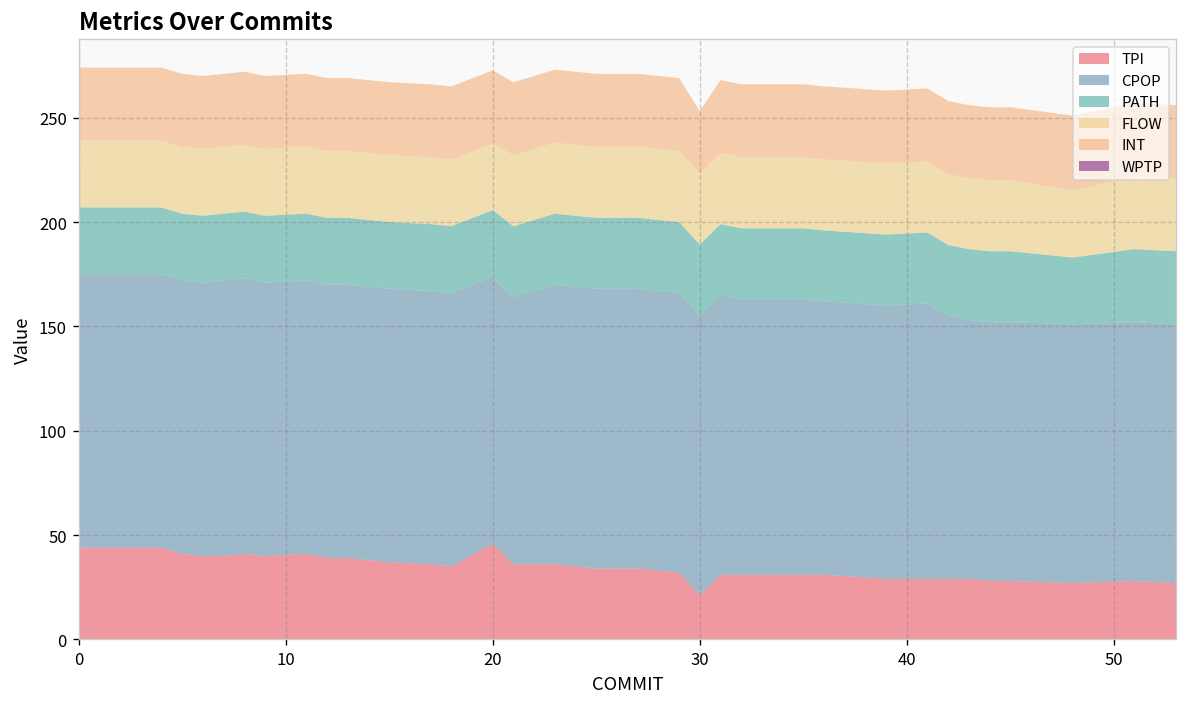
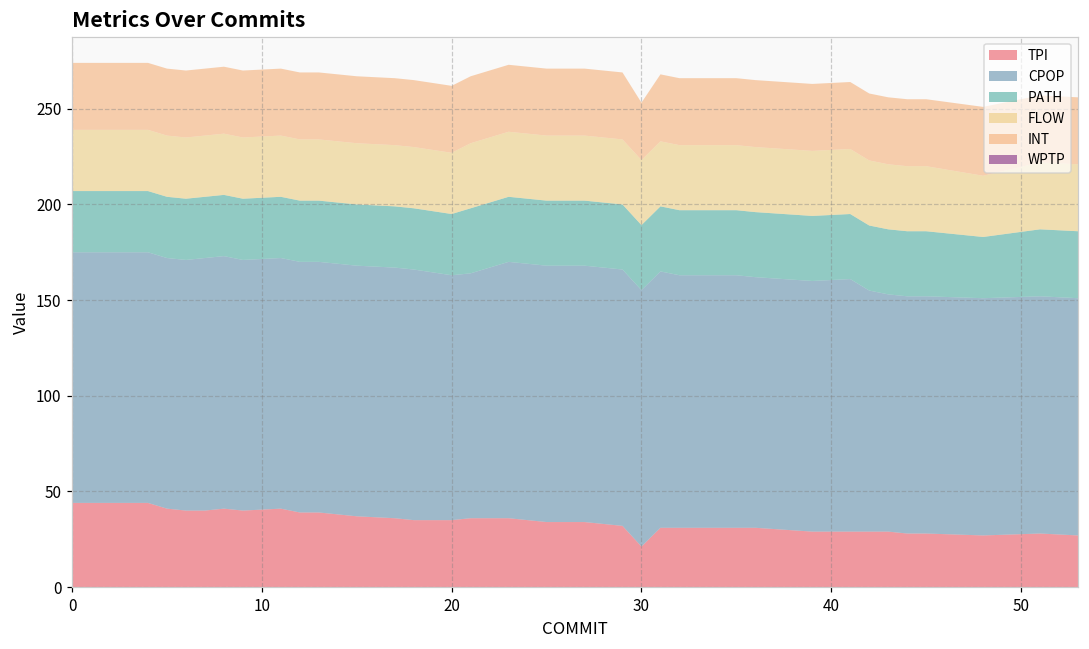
  {
    "TPI": {
      "0": 44,
-     "20": 46,
+     "20": 35,
      "30": 21
    },
    "FLOW": {
      "0": 32,
      "20": 32,
      "30": 34
    }
  }
